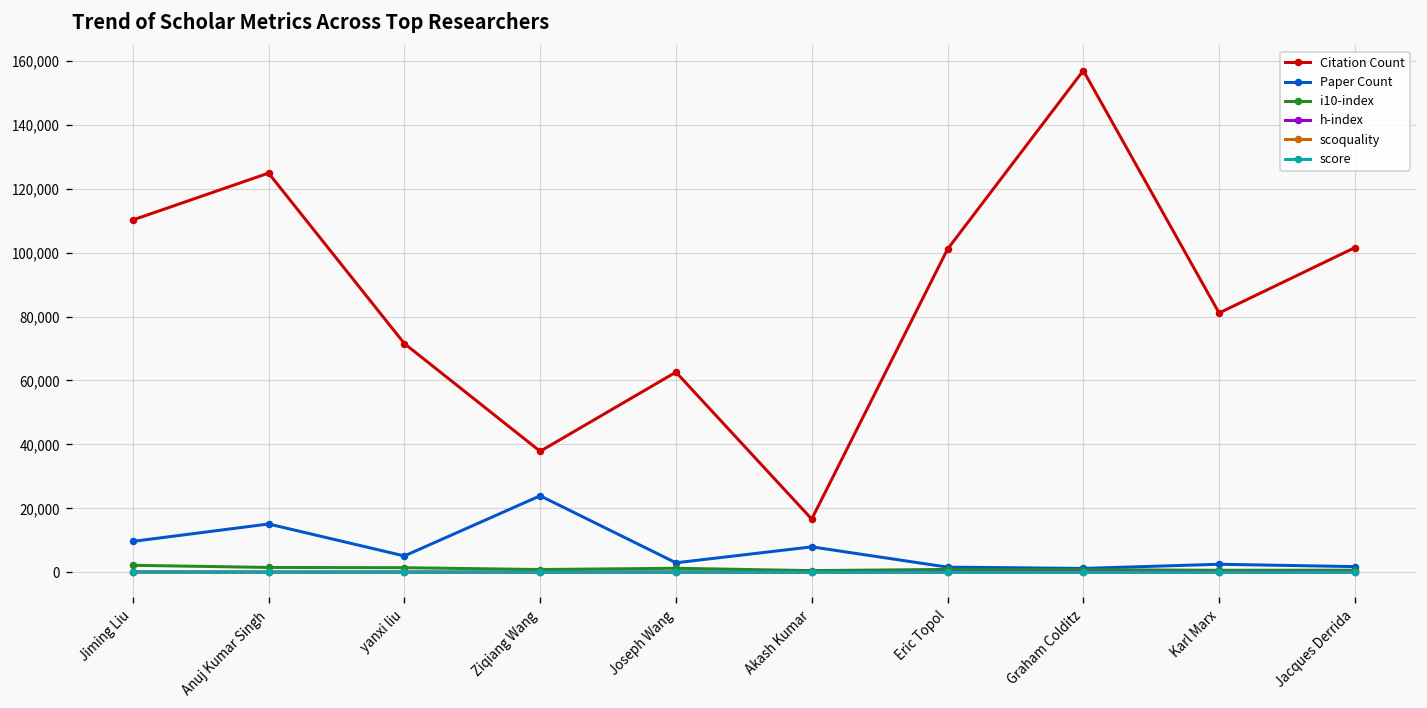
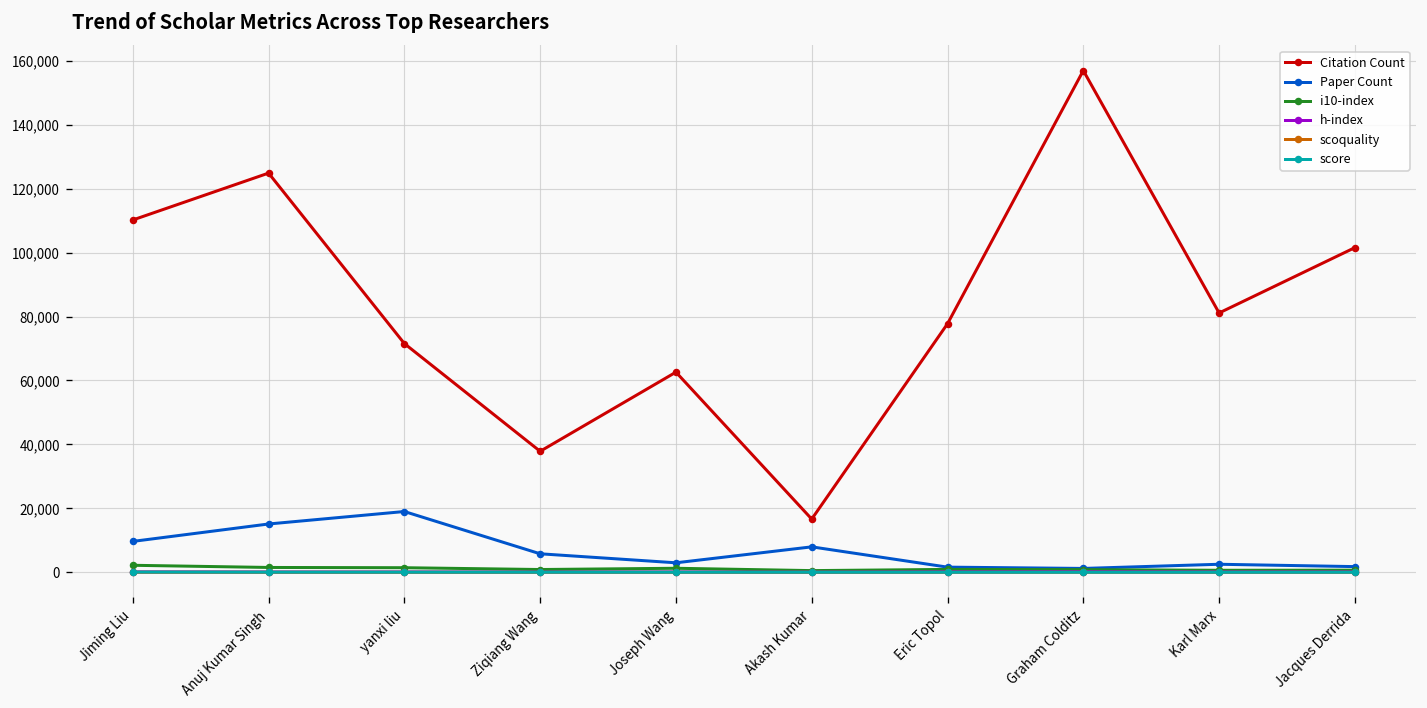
  {
    "Citation Count": {
      "Jiming Liu": "110,000",
      "Anuj Kumar Singh": "125,000",
      "yanxi liu": "72,000",
      "Ziqiang Wang": "38,000",
      "Joseph Wang": "63,000",
      "Akash Kumar": "17,000",
-     "Eric Topol": "101,000",
+     "Eric Topol": "78,000",
      "Graham Colditz": "157,000",
      "Karl Marx": "81,000",
      "Jacques Derrida": "102,000"
    },
    "Paper Count": {
      "Jiming Liu": "10,000",
      "Anuj Kumar Singh": "15,000",
-     "yanxi liu": "5,000",
-     "Ziqiang Wang": "24,000",
+     "yanxi liu": "19,000",
+     "Ziqiang Wang": "6,000",
      "Joseph Wang": "3,000",
      "Akash Kumar": "8,000",
      "Karl Marx": "3,000",
      "Jacques Derrida": "2,000"
    },
    "i10-index": {
      "Jiming Liu": "2,000",
      "Anuj Kumar Singh": "2,000",
      "yanxi liu": "1,000",
      "Joseph Wang": "1,000"
    }
  }
